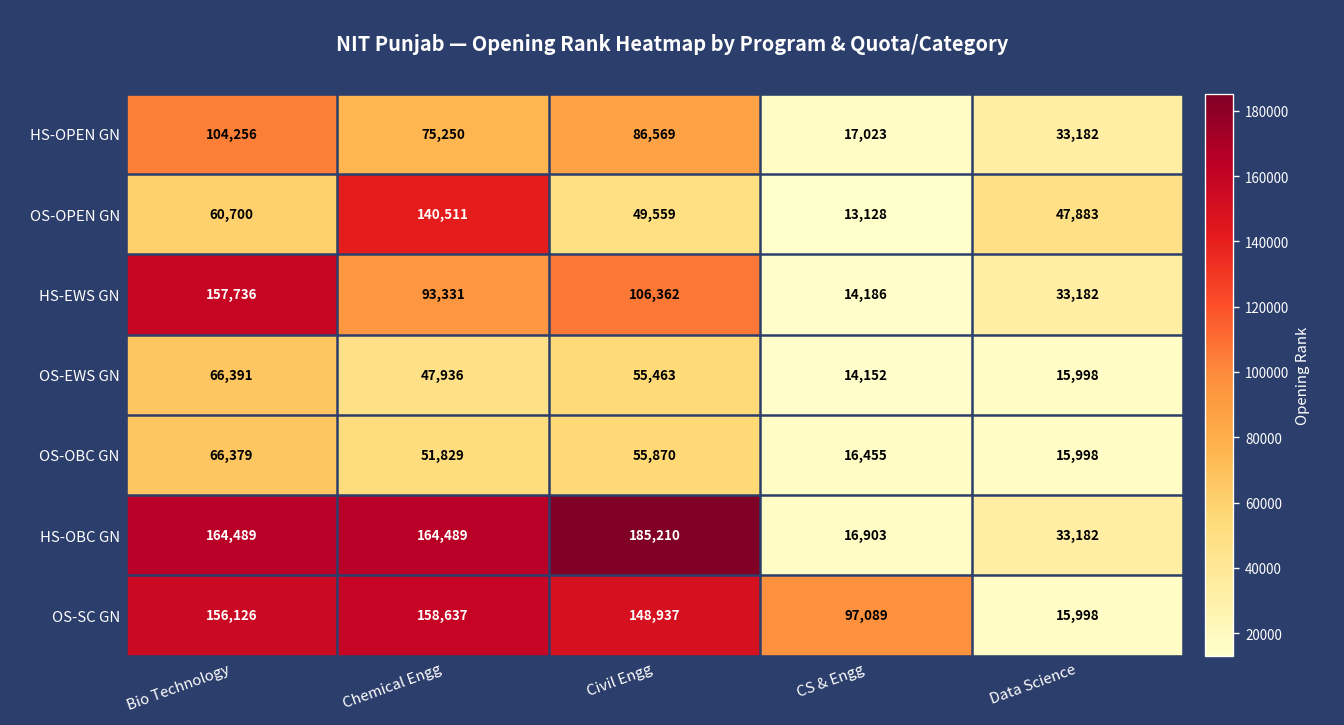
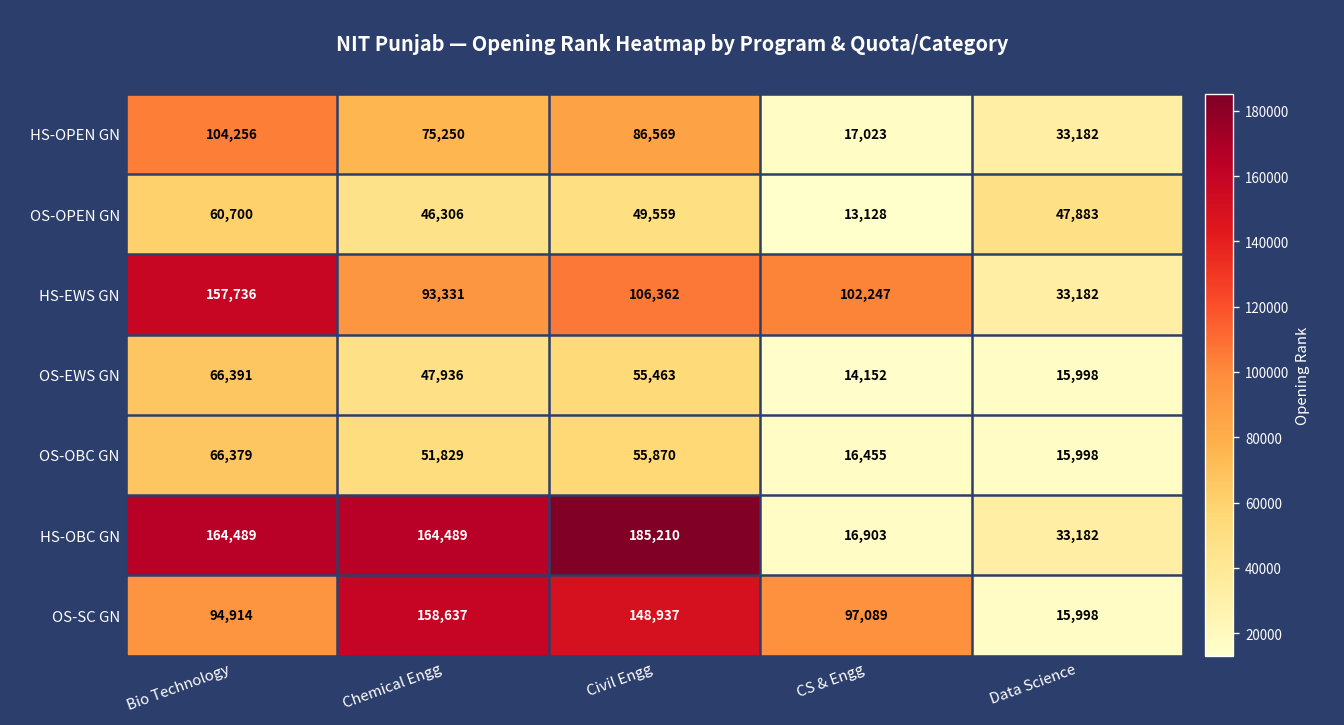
  {
    "HS-OPEN GN": {
      "Bio Technology": "104,256",
      "Chemical Engg": "75,250",
      "Civil Engg": "86,569",
      "CS & Engg": "17,023",
      "Data Science": "33,182"
    },
    "OS-OPEN GN": {
      "Bio Technology": "60,700",
-     "Chemical Engg": "140,511",
+     "Chemical Engg": "46,306",
      "Civil Engg": "49,559",
      "CS & Engg": "13,128",
      "Data Science": "47,883"
    },
    "HS-EWS GN": {
      "Bio Technology": "157,736",
      "Chemical Engg": "93,331",
      "Civil Engg": "106,362",
-     "CS & Engg": "14,186",
+     "CS & Engg": "102,247",
      "Data Science": "33,182"
    },
    "OS-EWS GN": {
      "Bio Technology": "66,391",
      "Chemical Engg": "47,936",
      "Civil Engg": "55,463",
      "CS & Engg": "14,152",
      "Data Science": "15,998"
    },
    "OS-OBC GN": {
      "Bio Technology": "66,379",
      "Chemical Engg": "51,829",
      "Civil Engg": "55,870",
      "CS & Engg": "16,455",
      "Data Science": "15,998"
    },
    "HS-OBC GN": {
      "Bio Technology": "164,489",
      "Chemical Engg": "164,489",
      "Civil Engg": "185,210",
      "CS & Engg": "16,903",
      "Data Science": "33,182"
    },
    "OS-SC GN": {
-     "Bio Technology": "156,126",
+     "Bio Technology": "94,914",
      "Chemical Engg": "158,637",
      "Civil Engg": "148,937",
      "CS & Engg": "97,089",
      "Data Science": "15,998"
    }
  }
